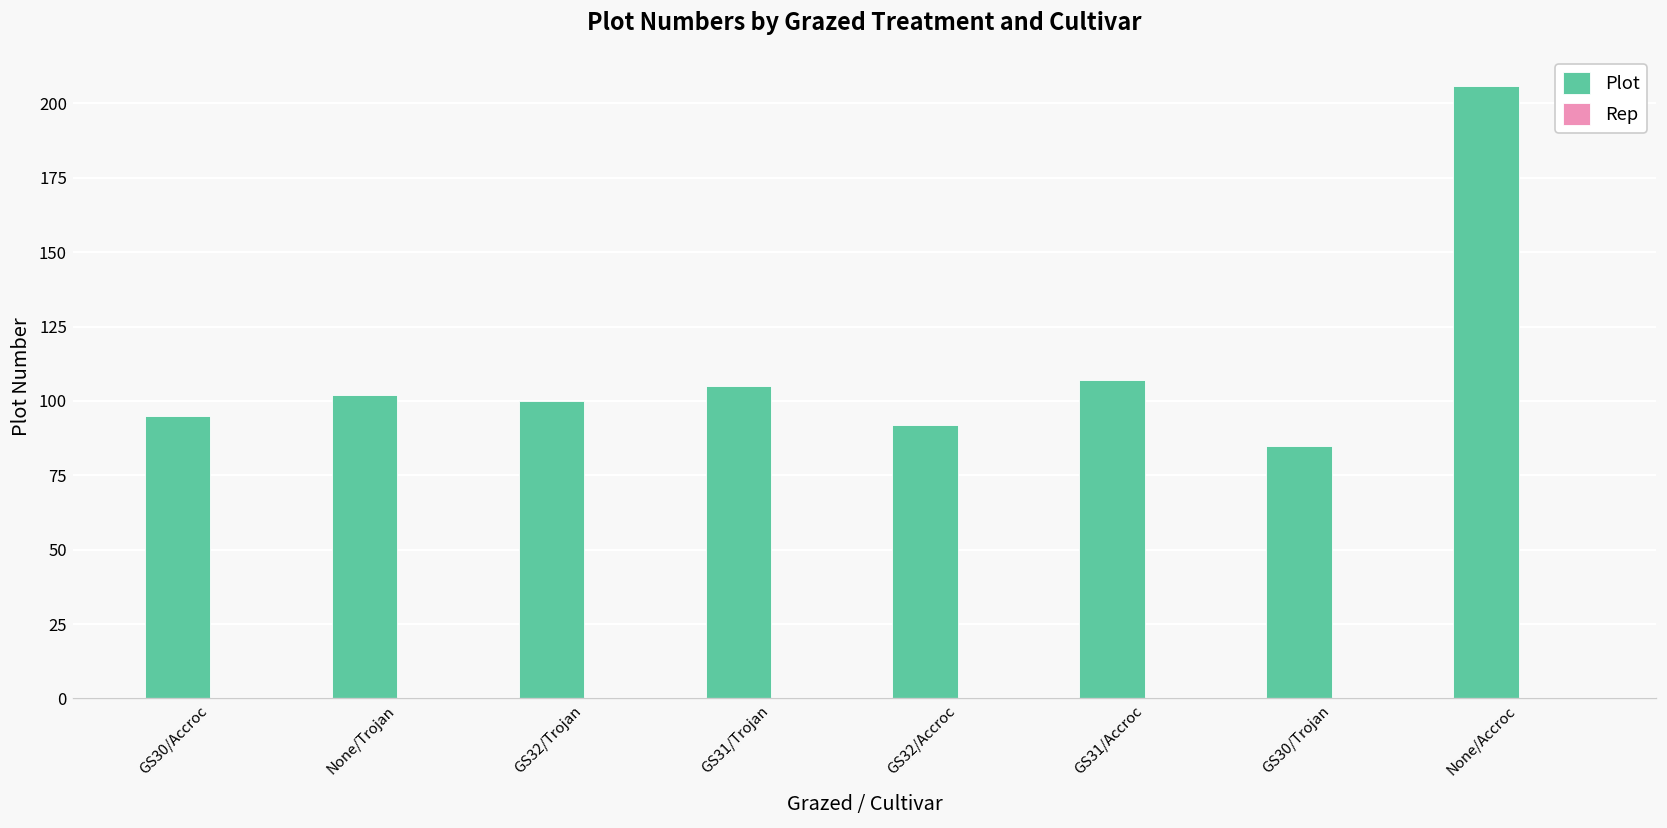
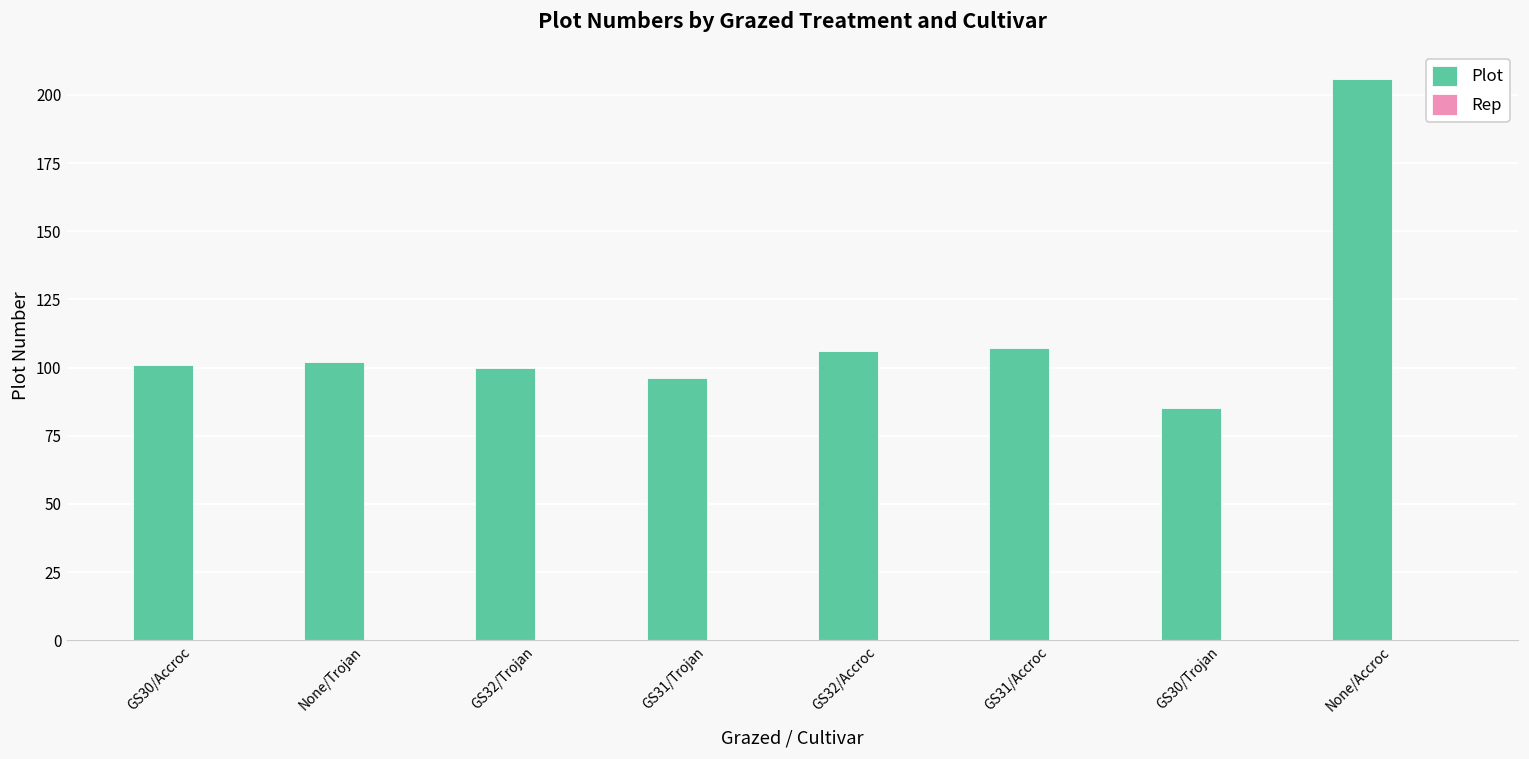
  {
    "Plot": {
-     "GS30/Accroc": 95,
+     "GS30/Accroc": 101,
      "None/Trojan": 102,
      "GS32/Trojan": 100,
-     "GS31/Trojan": 105,
-     "GS32/Accroc": 92,
+     "GS31/Trojan": 96,
+     "GS32/Accroc": 106,
      "GS31/Accroc": 107,
      "GS30/Trojan": 85,
      "None/Accroc": 206
    },
    "Rep": {
      "GS30/Accroc": 0,
      "None/Trojan": 0,
      "GS32/Trojan": 0,
      "GS31/Trojan": 0,
      "GS32/Accroc": 0,
      "GS31/Accroc": 0,
      "GS30/Trojan": 0,
      "None/Accroc": 0
    }
  }
